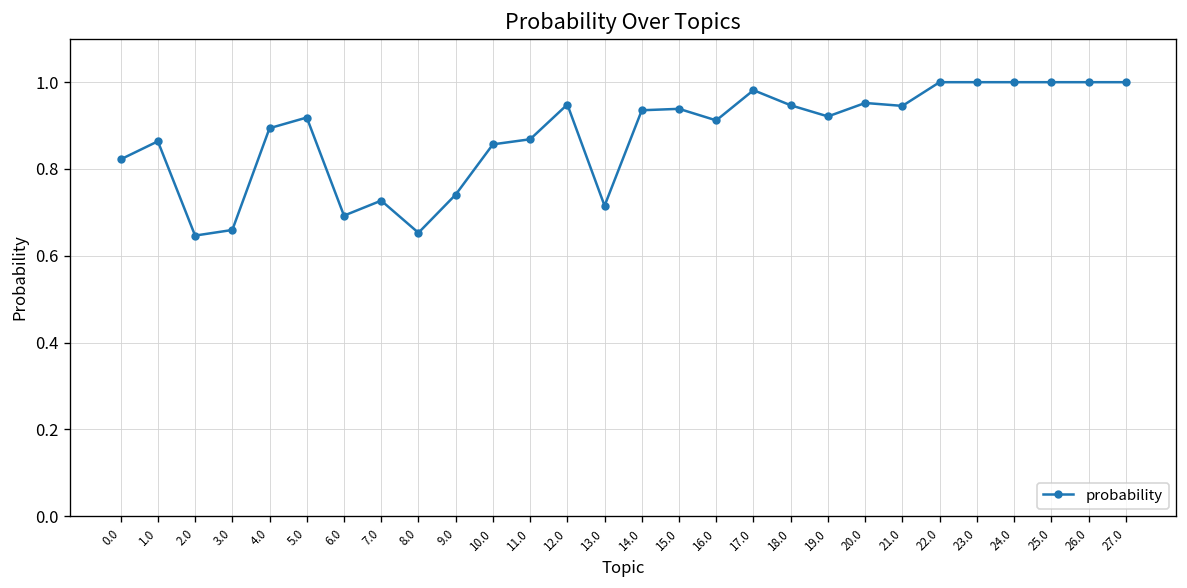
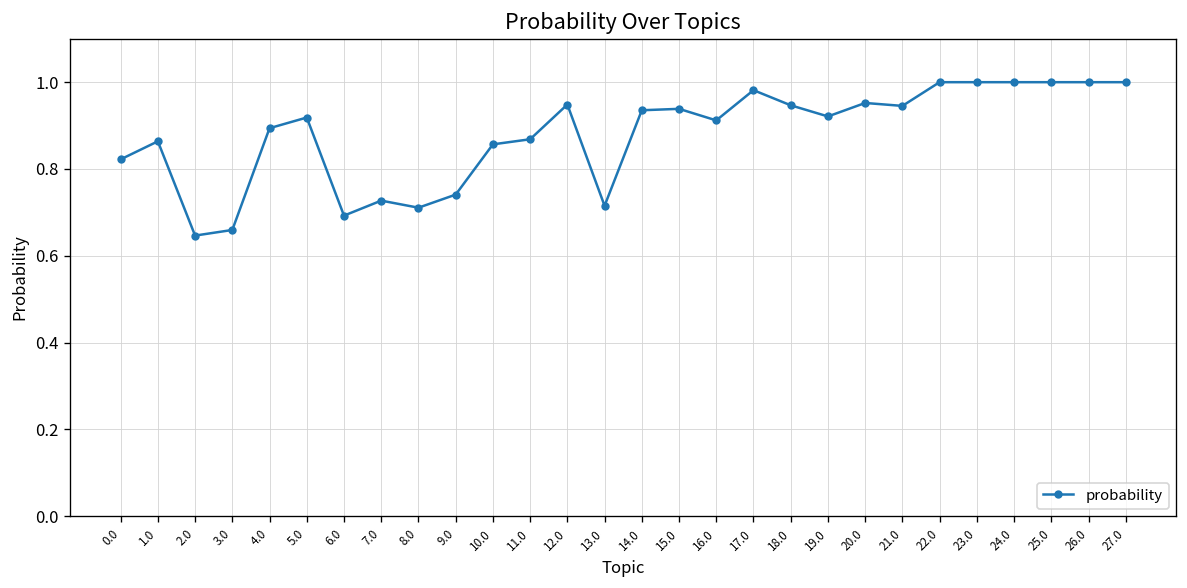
  {
    "0.0": 0.82,
    "1.0": 0.86,
    "2.0": 0.65,
    "3.0": 0.66,
    "4.0": 0.89,
    "5.0": 0.92,
    "6.0": 0.69,
    "7.0": 0.73,
-   "8.0": 0.65,
+   "8.0": 0.71,
    "9.0": 0.74,
    "10.0": 0.86,
    "11.0": 0.87,
    "12.0": 0.95,
    "13.0": 0.72,
    "14.0": 0.94,
    "15.0": 0.94,
    "16.0": 0.91,
    "17.0": 0.98,
    "18.0": 0.95,
    "19.0": 0.92,
    "20.0": 0.95,
    "21.0": 0.95,
    "22.0": 1.00,
    "23.0": 1.00,
    "24.0": 1.00,
    "25.0": 1.00,
    "26.0": 1.00,
    "27.0": 1.00
  }
